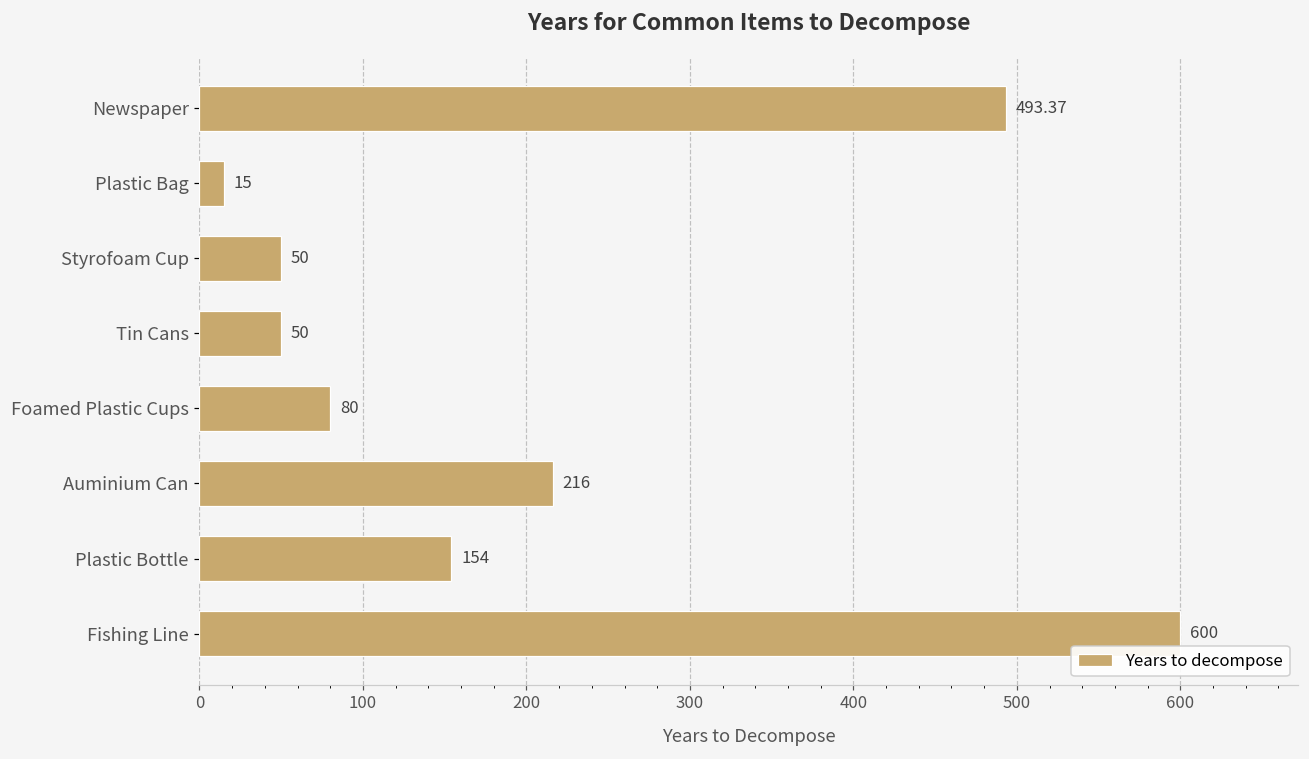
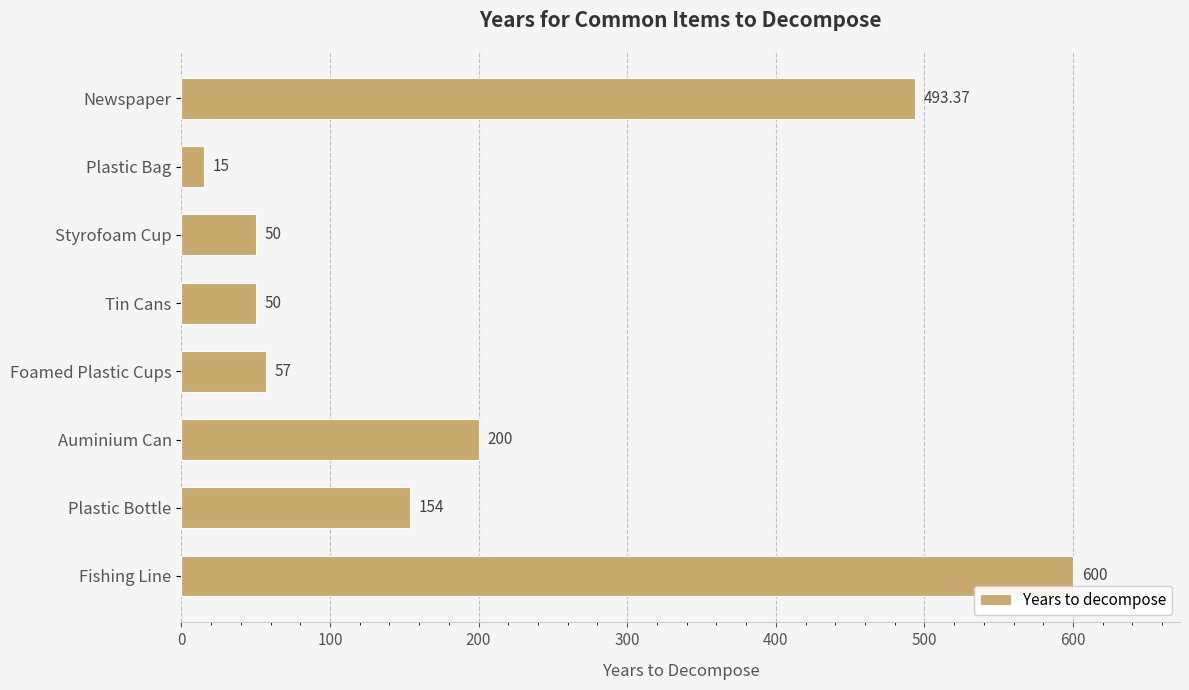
  {
    "Newspaper": 493.37,
    "Plastic Bag": 15,
    "Styrofoam Cup": 50,
    "Tin Cans": 50,
-   "Foamed Plastic Cups": 80,
-   "Auminium Can": 216,
+   "Foamed Plastic Cups": 57,
+   "Auminium Can": 200,
    "Plastic Bottle": 154,
    "Fishing Line": 600
  }
